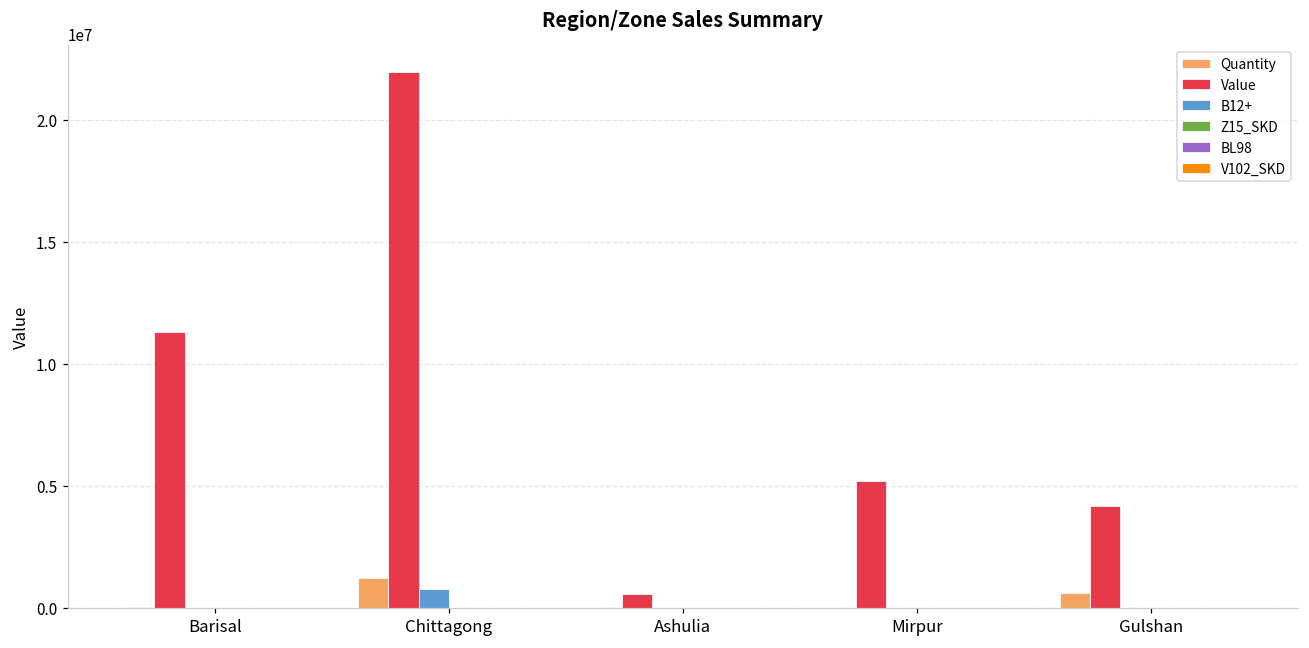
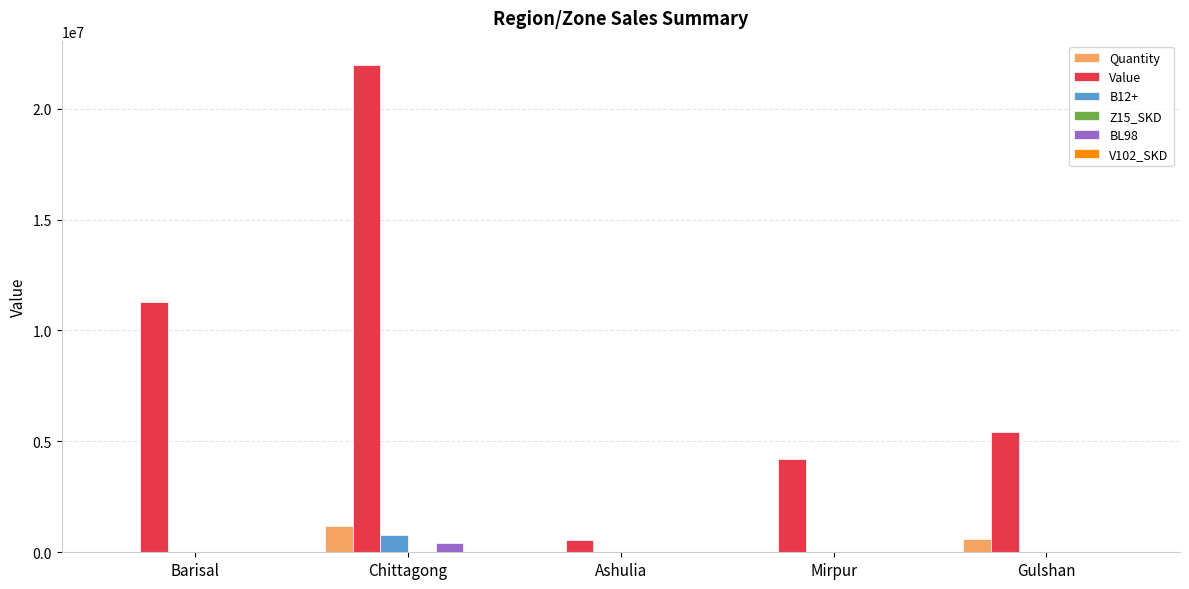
  {
    "Quantity": {
      "Chittagong": 1200000,
      "Gulshan": 600000
    },
    "Value": {
      "Barisal": 11300000,
      "Chittagong": 22000000,
      "Ashulia": 500000,
-     "Mirpur": 5200000,
-     "Gulshan": 4200000
+     "Mirpur": 4200000,
+     "Gulshan": 5400000
    },
    "B12+": {
      "Chittagong": 800000
    },
    "BL98": {
-     "Chittagong": 0
+     "Chittagong": 400000
    }
  }
